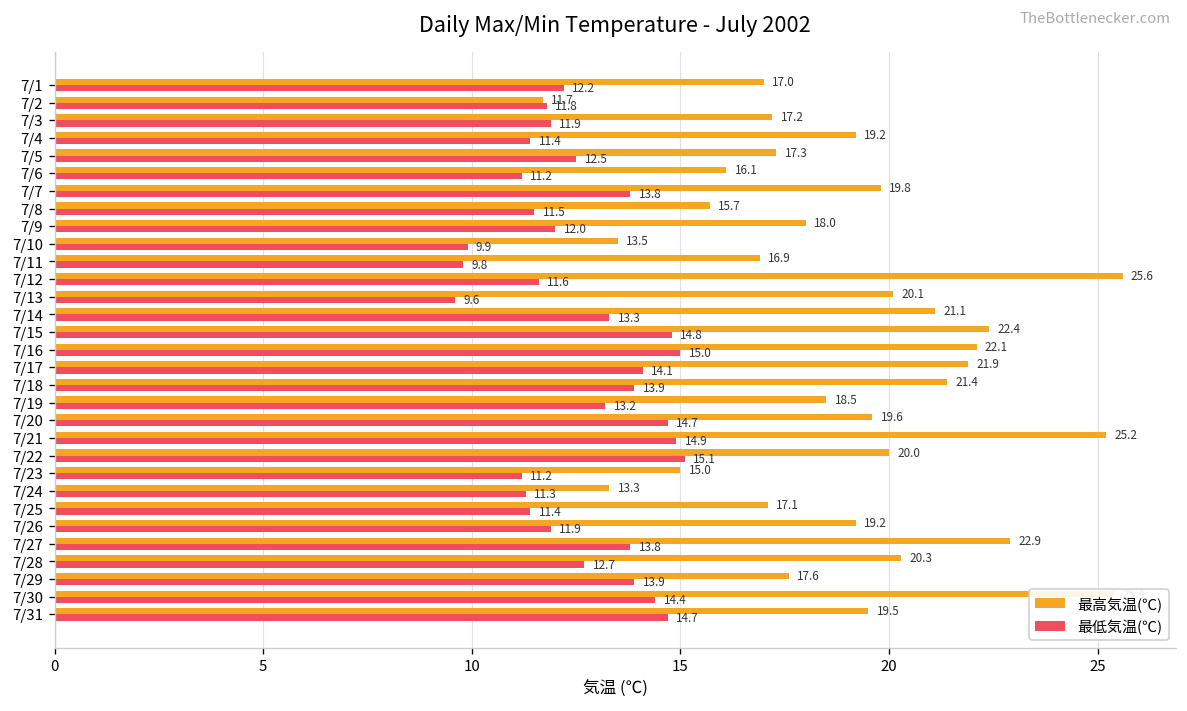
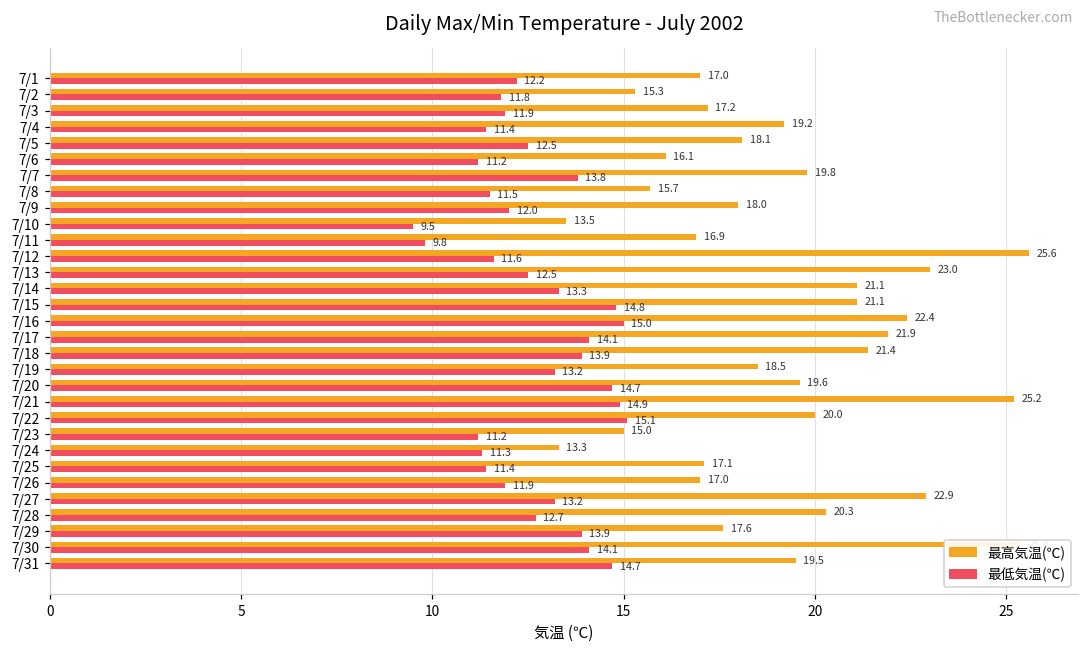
  {
    "最高気温(℃)": {
      "7/1": 17.0,
-     "7/2": 11.7,
+     "7/2": 15.3,
      "7/3": 17.2,
      "7/4": 19.2,
-     "7/5": 17.3,
+     "7/5": 18.1,
      "7/6": 16.1,
      "7/7": 19.8,
      "7/8": 15.7,
      "7/9": 18.0,
      "7/10": 13.5,
      "7/11": 16.9,
      "7/12": 25.6,
-     "7/13": 20.1,
+     "7/13": 23.0,
      "7/14": 21.1,
-     "7/15": 22.4,
-     "7/16": 22.1,
+     "7/15": 21.1,
+     "7/16": 22.4,
      "7/17": 21.9,
      "7/18": 21.4,
      "7/19": 18.5,
      "7/20": 19.6,
      "7/21": 25.2,
      "7/22": 20.0,
      "7/23": 15.0,
      "7/24": 13.3,
      "7/25": 17.1,
-     "7/26": 19.2,
+     "7/26": 17.0,
      "7/27": 22.9,
      "7/28": 20.3,
      "7/29": 17.6,
      "7/31": 19.5
    },
    "最低気温(℃)": {
      "7/1": 12.2,
      "7/2": 11.8,
      "7/3": 11.9,
      "7/4": 11.4,
      "7/5": 12.5,
      "7/6": 11.2,
      "7/7": 13.8,
      "7/8": 11.5,
      "7/9": 12.0,
-     "7/10": 9.9,
+     "7/10": 9.5,
      "7/11": 9.8,
      "7/12": 11.6,
-     "7/13": 9.6,
+     "7/13": 12.5,
      "7/14": 13.3,
      "7/15": 14.8,
      "7/16": 15.0,
      "7/17": 14.1,
      "7/18": 13.9,
      "7/19": 13.2,
      "7/20": 14.7,
      "7/21": 14.9,
      "7/22": 15.1,
      "7/23": 11.2,
      "7/24": 11.3,
      "7/25": 11.4,
      "7/26": 11.9,
-     "7/27": 13.8,
+     "7/27": 13.2,
      "7/28": 12.7,
      "7/29": 13.9,
-     "7/30": 14.4,
+     "7/30": 14.1,
      "7/31": 14.7
    }
  }
